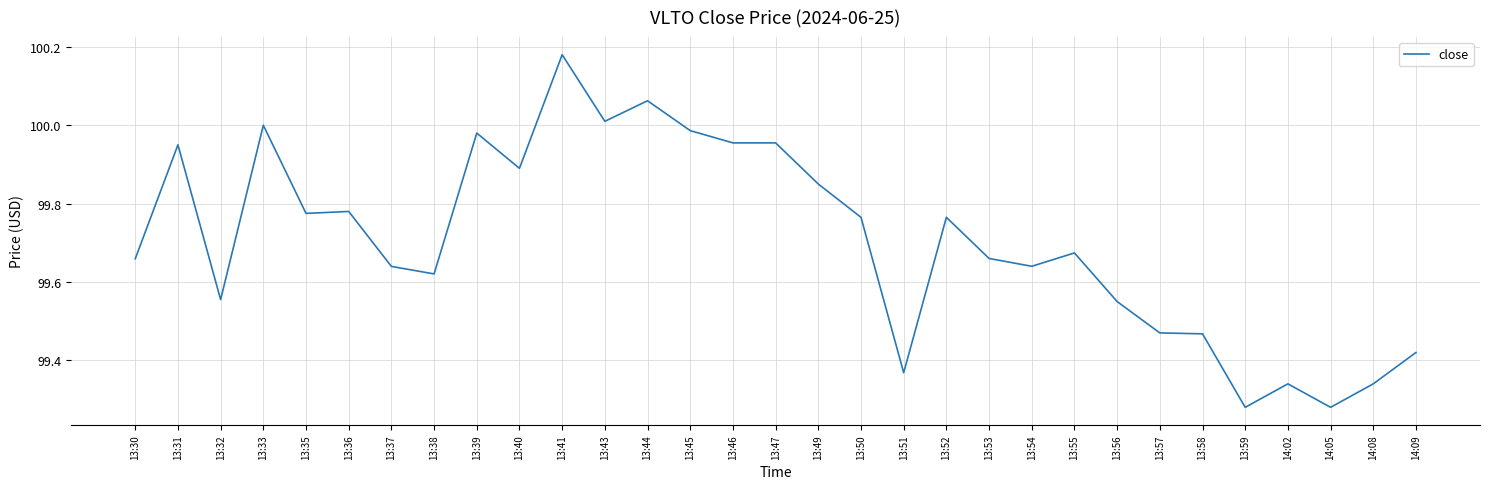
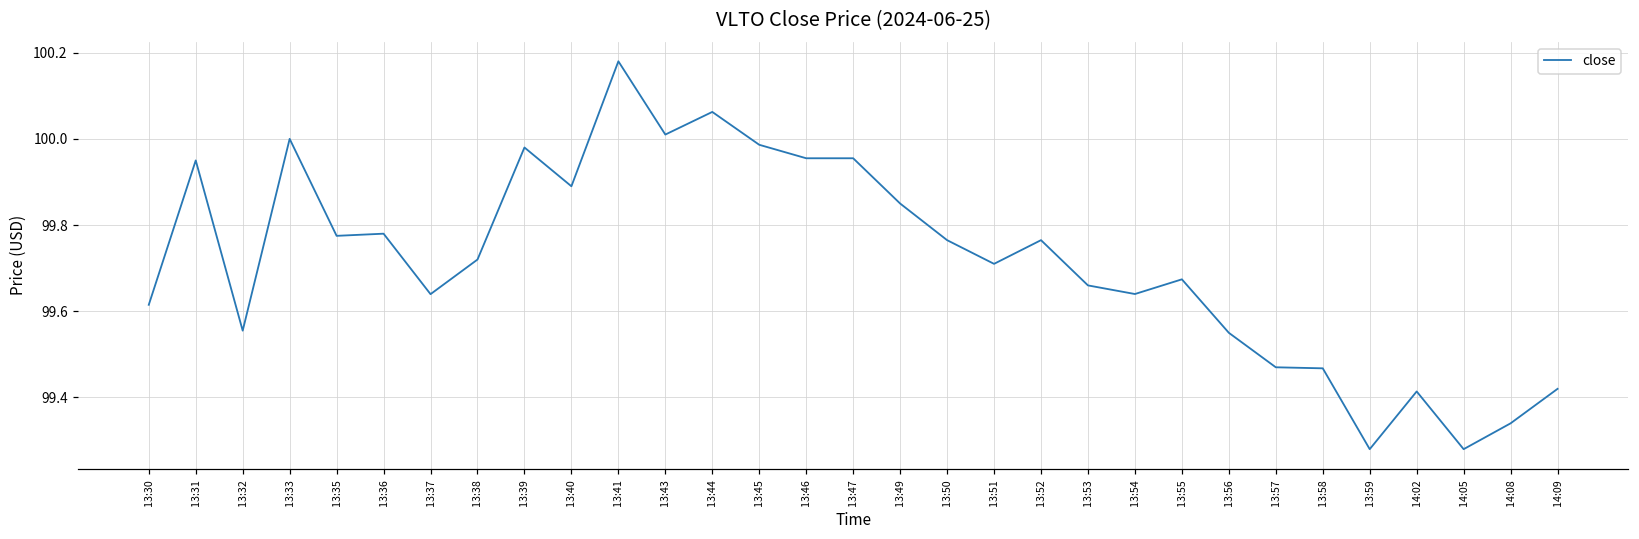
  {
-   "13:30": 99.66,
+   "13:30": 99.61,
    "13:31": 99.95,
    "13:32": 99.56,
    "13:33": 100.00,
    "13:35": 99.78,
    "13:36": 99.78,
    "13:37": 99.64,
-   "13:38": 99.62,
+   "13:38": 99.72,
    "13:39": 99.98,
    "13:40": 99.89,
    "13:41": 100.18,
    "13:43": 100.01,
    "13:44": 100.06,
    "13:45": 99.99,
    "13:46": 99.96,
    "13:47": 99.96,
    "13:49": 99.85,
    "13:50": 99.76,
-   "13:51": 99.37,
+   "13:51": 99.71,
    "13:52": 99.76,
    "13:53": 99.66,
    "13:54": 99.64,
    "13:55": 99.67,
    "13:56": 99.55,
    "13:57": 99.47,
    "13:58": 99.47,
    "13:59": 99.28,
-   "14:02": 99.34,
+   "14:02": 99.41,
    "14:05": 99.28,
    "14:08": 99.34,
    "14:09": 99.42
  }
